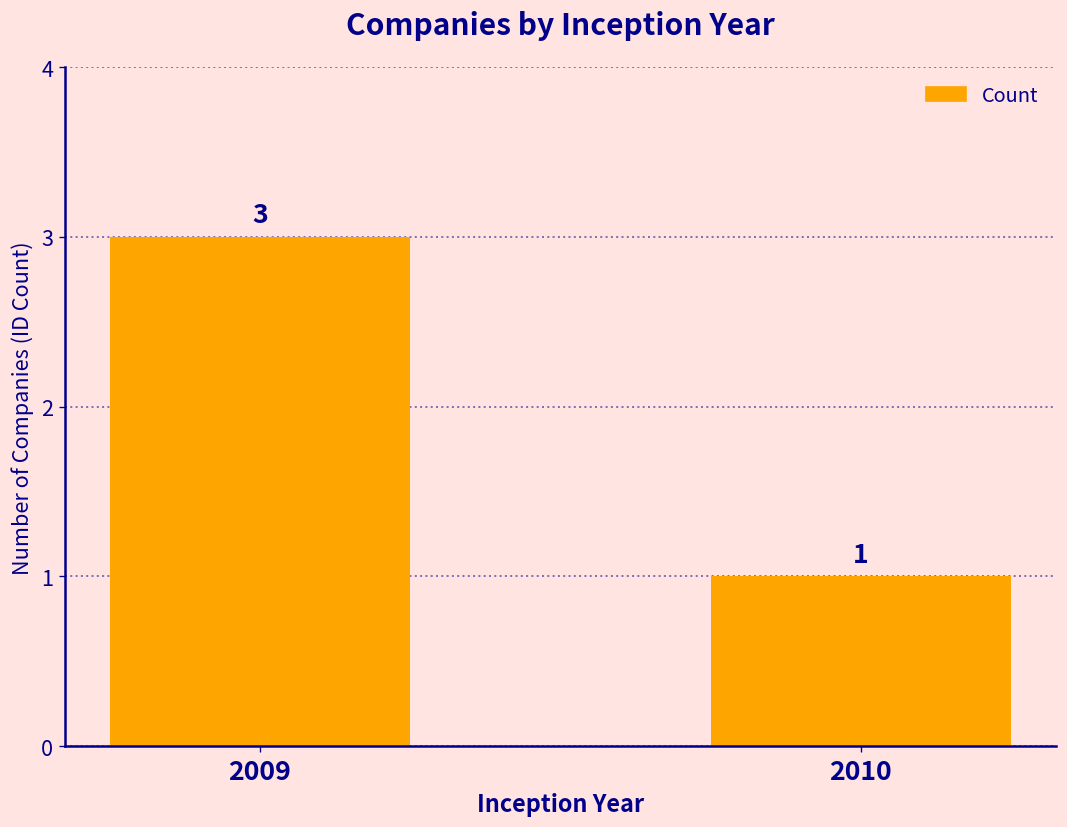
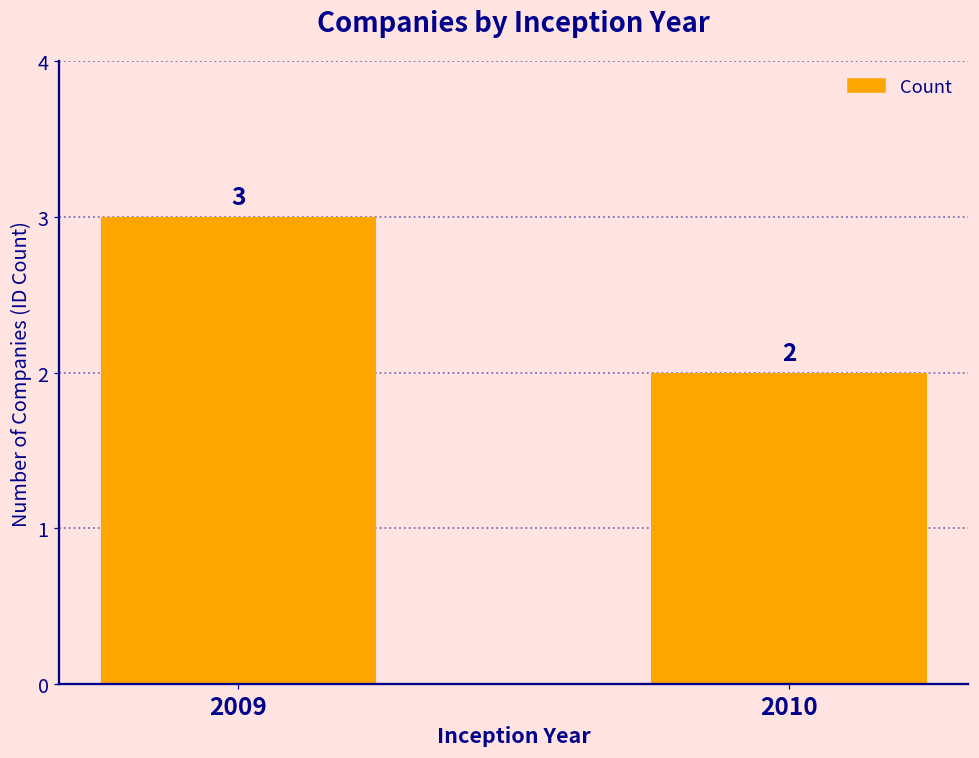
  {
    "2009": 3,
-   "2010": 1
+   "2010": 2
  }
